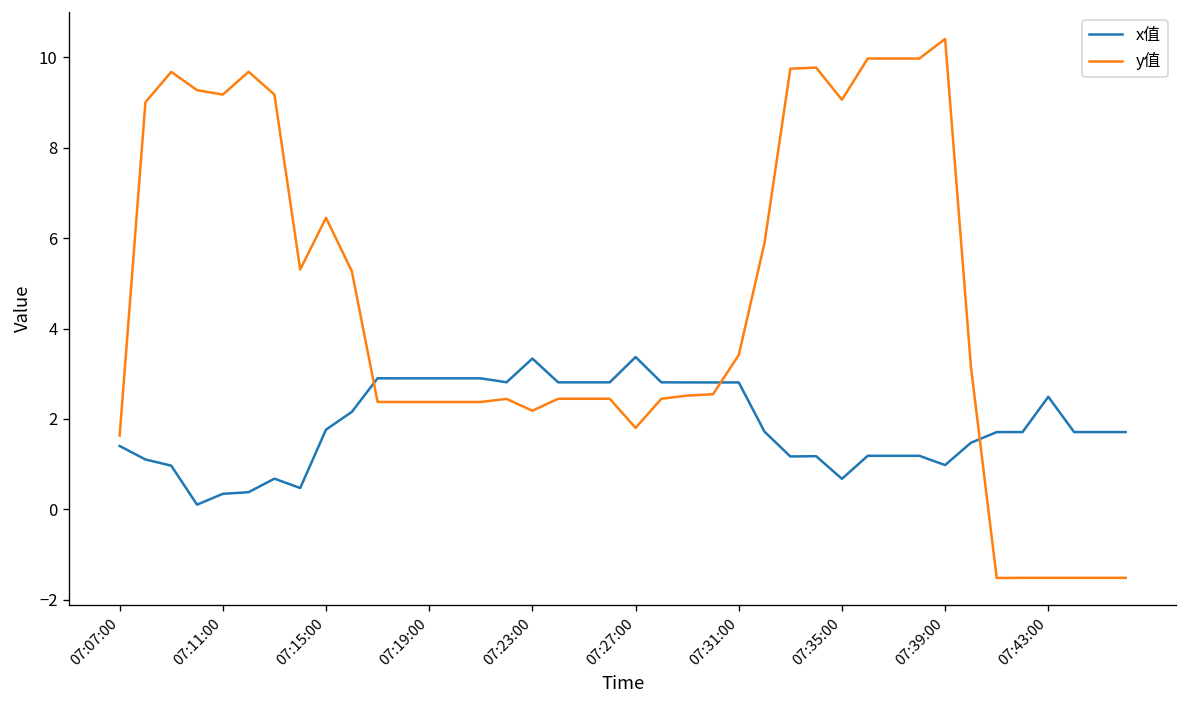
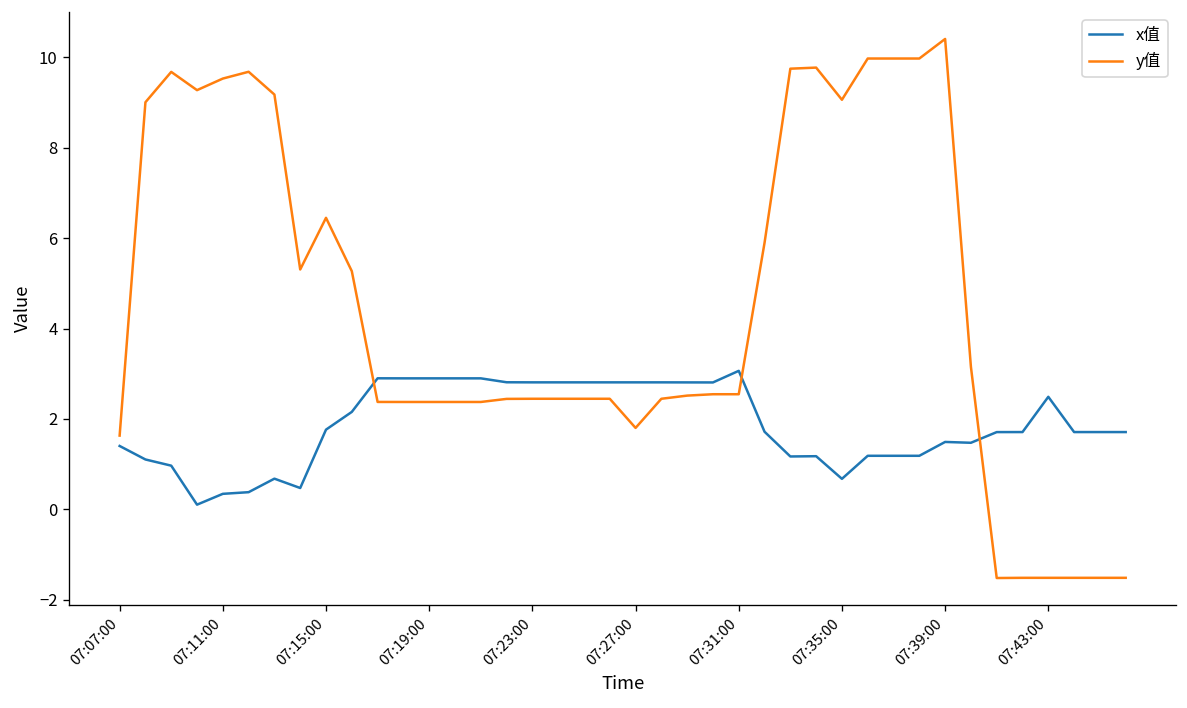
  {
    "x值": {
      "07:07:00": 1.4,
      "07:11:00": 0.3,
      "07:15:00": 1.8,
      "07:19:00": 2.9,
-     "07:23:00": 3.3,
-     "07:27:00": 3.4,
-     "07:31:00": 2.8,
+     "07:23:00": 2.8,
+     "07:27:00": 2.8,
+     "07:31:00": 3.1,
      "07:35:00": 0.7,
-     "07:39:00": 1.0,
+     "07:39:00": 1.5,
      "07:43:00": 2.5
    },
    "y值": {
      "07:07:00": 1.6,
-     "07:11:00": 9.2,
+     "07:11:00": 9.5,
      "07:15:00": 6.5,
      "07:19:00": 2.4,
-     "07:23:00": 2.2,
+     "07:23:00": 2.4,
      "07:27:00": 1.8,
-     "07:31:00": 3.4,
+     "07:31:00": 2.5,
      "07:35:00": 9.1,
      "07:39:00": 10.4,
      "07:43:00": -1.5
    }
  }
